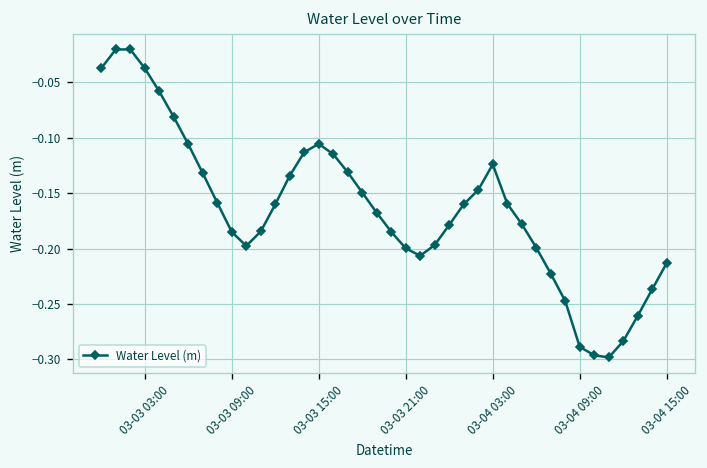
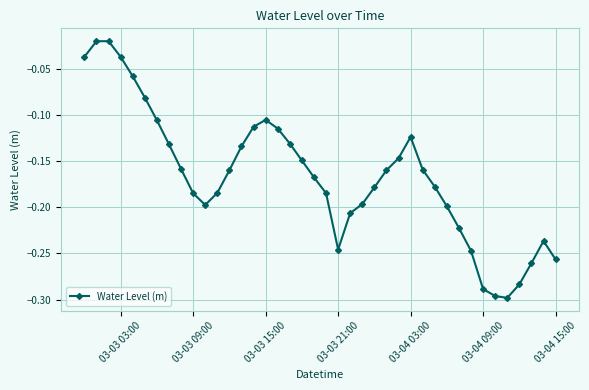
  {
    "03-03 03:00": -0.04,
    "03-03 09:00": -0.18,
    "03-03 15:00": -0.11,
-   "03-03 21:00": -0.20,
+   "03-03 21:00": -0.25,
    "03-04 03:00": -0.12,
    "03-04 09:00": -0.29,
-   "03-04 15:00": -0.21
+   "03-04 15:00": -0.26
  }
